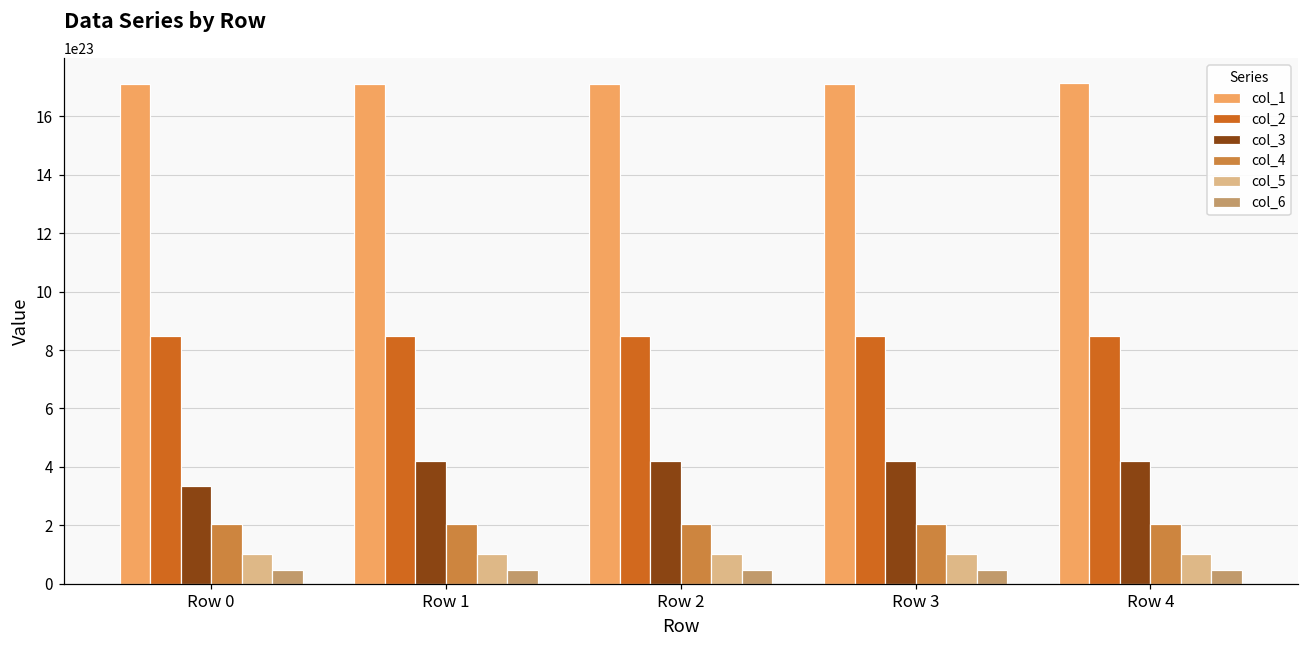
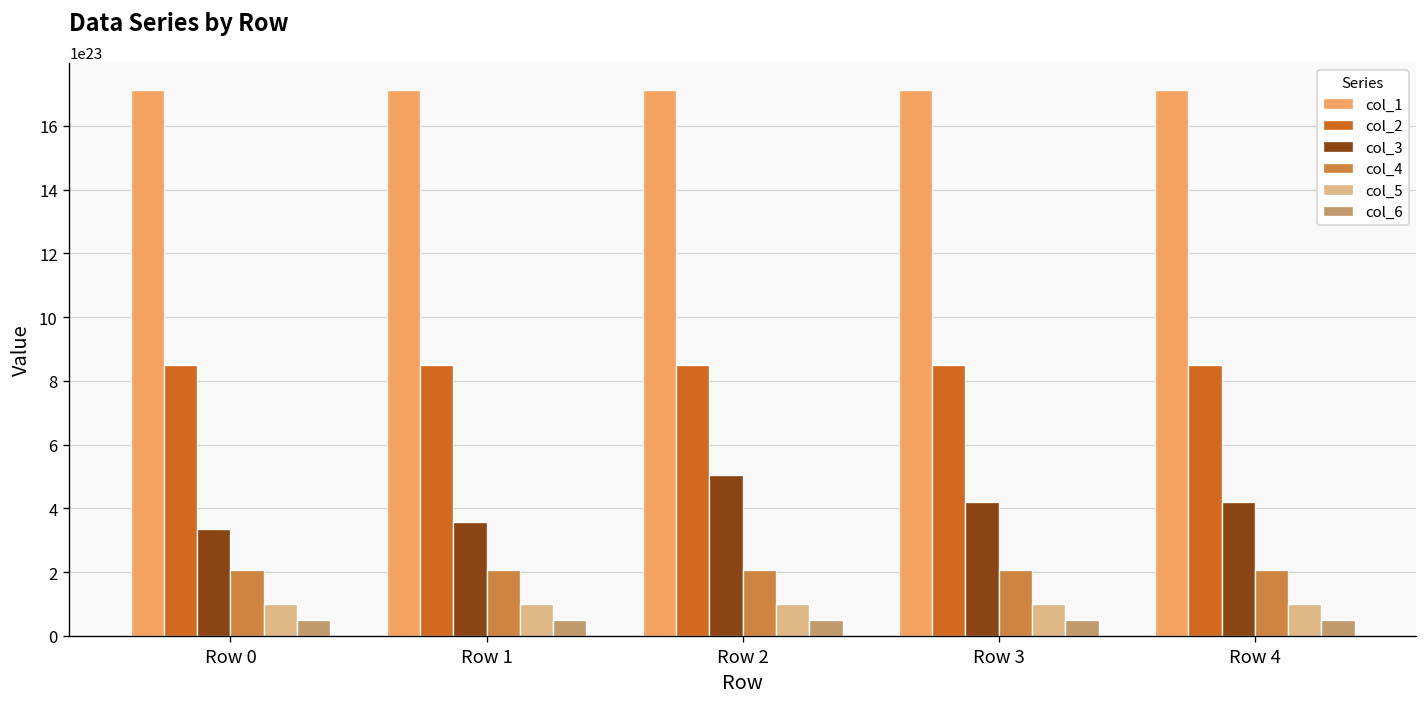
  {
    "col_3": {
      "Row 0": 340000000000000000000000,
-     "Row 1": 420000000000000000000000,
-     "Row 2": 420000000000000000000000,
+     "Row 1": 360000000000000000000000,
+     "Row 2": 510000000000000000000000,
      "Row 3": 420000000000000000000000,
      "Row 4": 420000000000000000000000
    }
  }
